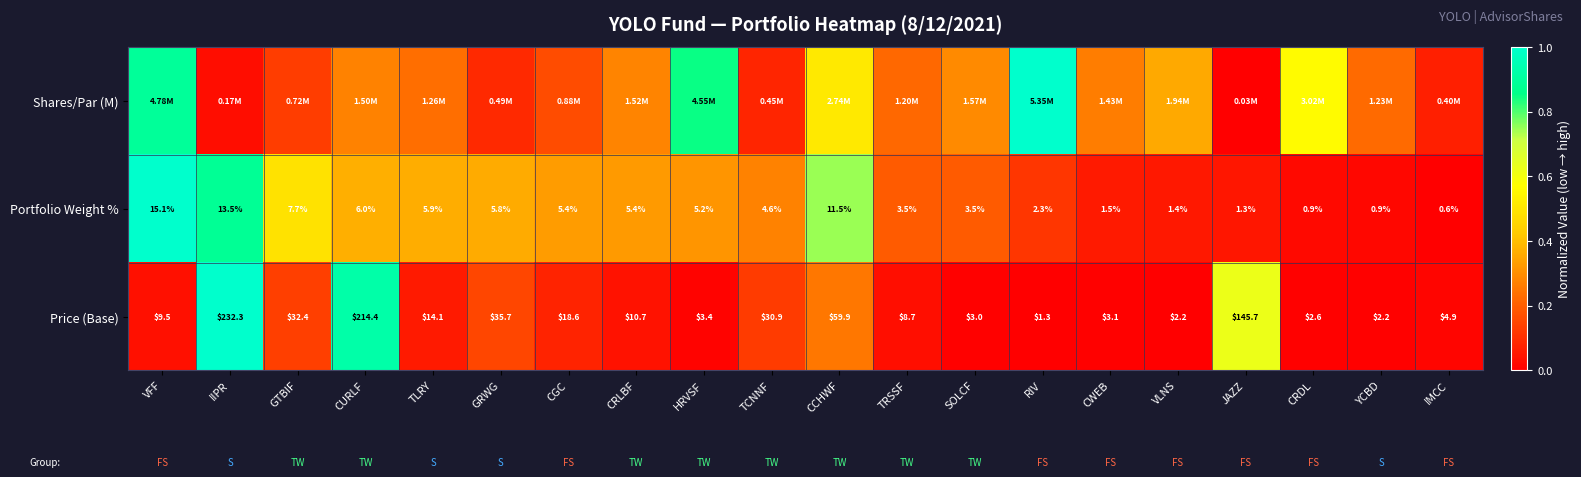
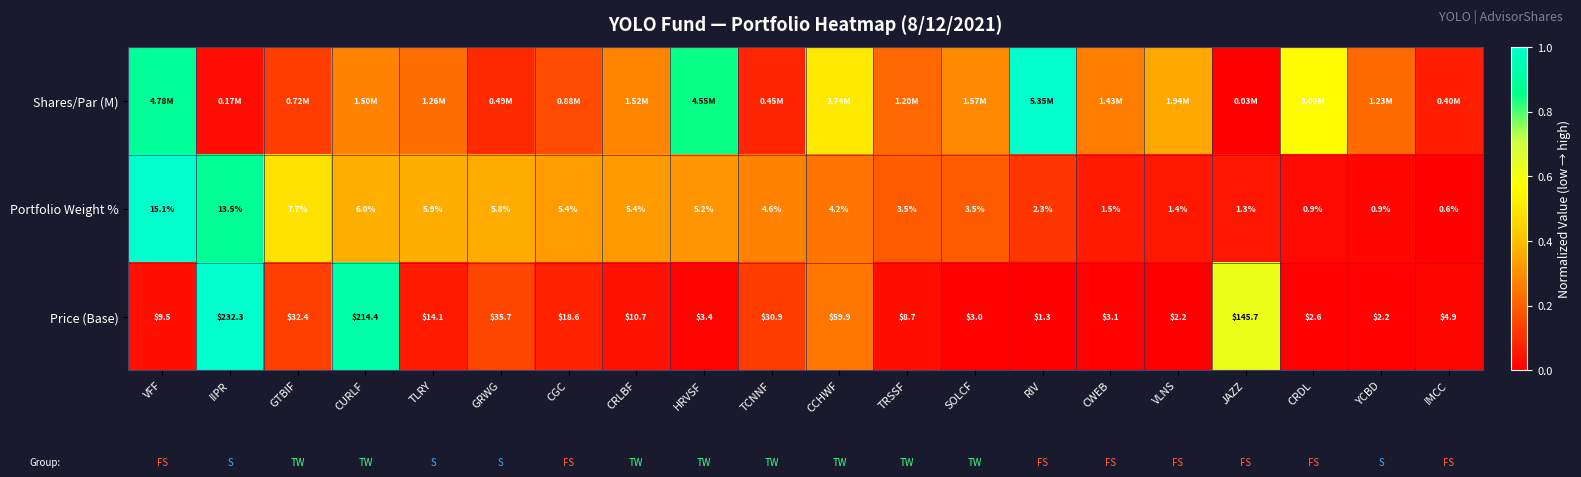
  {
    "Shares/Par (M)": {
      "VFF": "4.78M",
      "IIPR": "0.17M",
      "GTBIF": "0.72M",
      "CURLF": "1.50M",
      "TLRY": "1.26M",
      "GRWG": "0.49M",
      "CGC": "0.88M",
      "CRLBF": "1.52M",
      "HRVSF": "4.55M",
      "TCNNF": "0.45M",
      "CCHWF": "2.74M",
      "TRSSF": "1.20M",
      "SOLCF": "1.57M",
      "RIV": "5.35M",
      "CWEB": "1.43M",
      "VLNS": "1.94M",
      "JAZZ": "0.03M",
      "CRDL": "3.02M",
      "YCBD": "1.23M",
      "IMCC": "0.40M"
    },
    "Portfolio Weight %": {
      "VFF": "15.1%",
      "IIPR": "13.5%",
      "GTBIF": "7.7%",
      "CURLF": "6.0%",
      "TLRY": "5.9%",
      "GRWG": "5.8%",
      "CGC": "5.4%",
      "CRLBF": "5.4%",
      "HRVSF": "5.2%",
      "TCNNF": "4.6%",
-     "CCHWF": "11.5%",
+     "CCHWF": "4.2%",
      "TRSSF": "3.5%",
      "SOLCF": "3.5%",
      "RIV": "2.3%",
      "CWEB": "1.5%",
      "VLNS": "1.4%",
      "JAZZ": "1.3%",
      "CRDL": "0.9%",
      "YCBD": "0.9%",
      "IMCC": "0.6%"
    },
    "Price (Base)": {
      "VFF": "$9.5",
      "IIPR": "$232.3",
      "GTBIF": "$32.4",
      "CURLF": "$214.4",
      "TLRY": "$14.1",
      "GRWG": "$35.7",
      "CGC": "$18.6",
      "CRLBF": "$10.7",
      "HRVSF": "$3.4",
      "TCNNF": "$30.9",
      "CCHWF": "$59.9",
      "TRSSF": "$8.7",
      "SOLCF": "$3.0",
      "RIV": "$1.3",
      "CWEB": "$3.1",
      "VLNS": "$2.2",
      "JAZZ": "$145.7",
      "CRDL": "$2.6",
      "YCBD": "$2.2",
      "IMCC": "$4.9"
    }
  }
